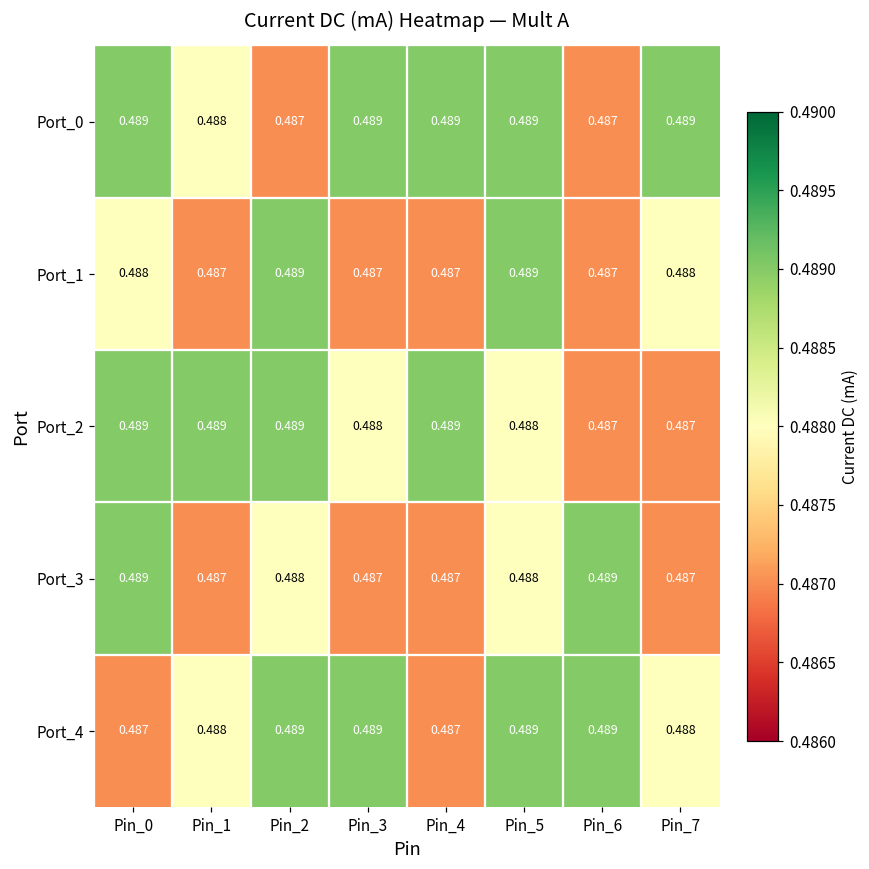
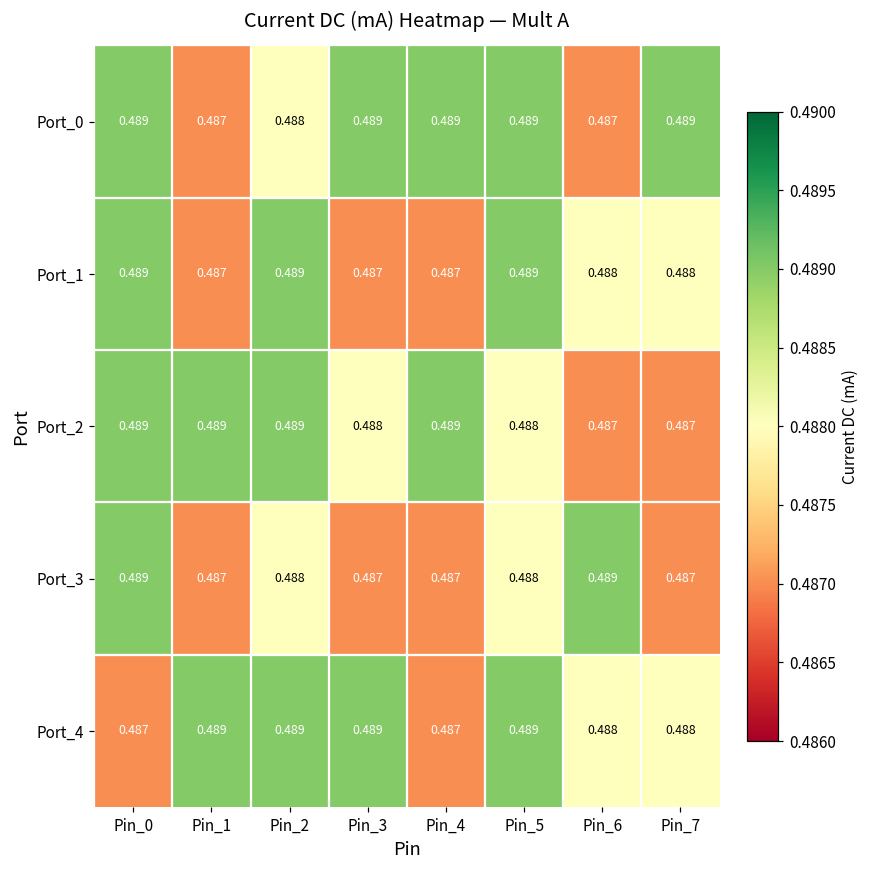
  {
    "Port_0": {
      "Pin_0": 0.489,
-     "Pin_1": 0.488,
-     "Pin_2": 0.487,
+     "Pin_1": 0.487,
+     "Pin_2": 0.488,
      "Pin_3": 0.489,
      "Pin_4": 0.489,
      "Pin_5": 0.489,
      "Pin_6": 0.487,
      "Pin_7": 0.489
    },
    "Port_1": {
-     "Pin_0": 0.488,
+     "Pin_0": 0.489,
      "Pin_1": 0.487,
      "Pin_2": 0.489,
      "Pin_3": 0.487,
      "Pin_4": 0.487,
      "Pin_5": 0.489,
-     "Pin_6": 0.487,
+     "Pin_6": 0.488,
      "Pin_7": 0.488
    },
    "Port_2": {
      "Pin_0": 0.489,
      "Pin_1": 0.489,
      "Pin_2": 0.489,
      "Pin_3": 0.488,
      "Pin_4": 0.489,
      "Pin_5": 0.488,
      "Pin_6": 0.487,
      "Pin_7": 0.487
    },
    "Port_3": {
      "Pin_0": 0.489,
      "Pin_1": 0.487,
      "Pin_2": 0.488,
      "Pin_3": 0.487,
      "Pin_4": 0.487,
      "Pin_5": 0.488,
      "Pin_6": 0.489,
      "Pin_7": 0.487
    },
    "Port_4": {
      "Pin_0": 0.487,
-     "Pin_1": 0.488,
+     "Pin_1": 0.489,
      "Pin_2": 0.489,
      "Pin_3": 0.489,
      "Pin_4": 0.487,
      "Pin_5": 0.489,
-     "Pin_6": 0.489,
+     "Pin_6": 0.488,
      "Pin_7": 0.488
    }
  }
